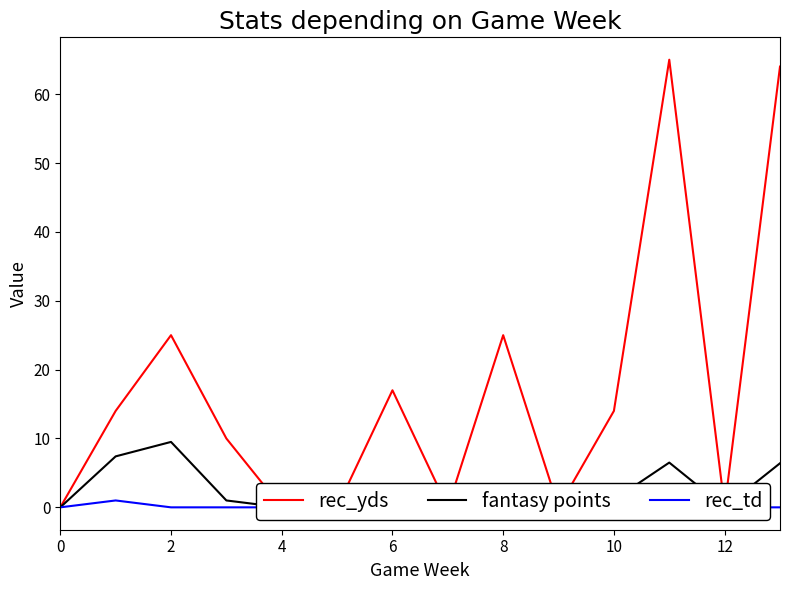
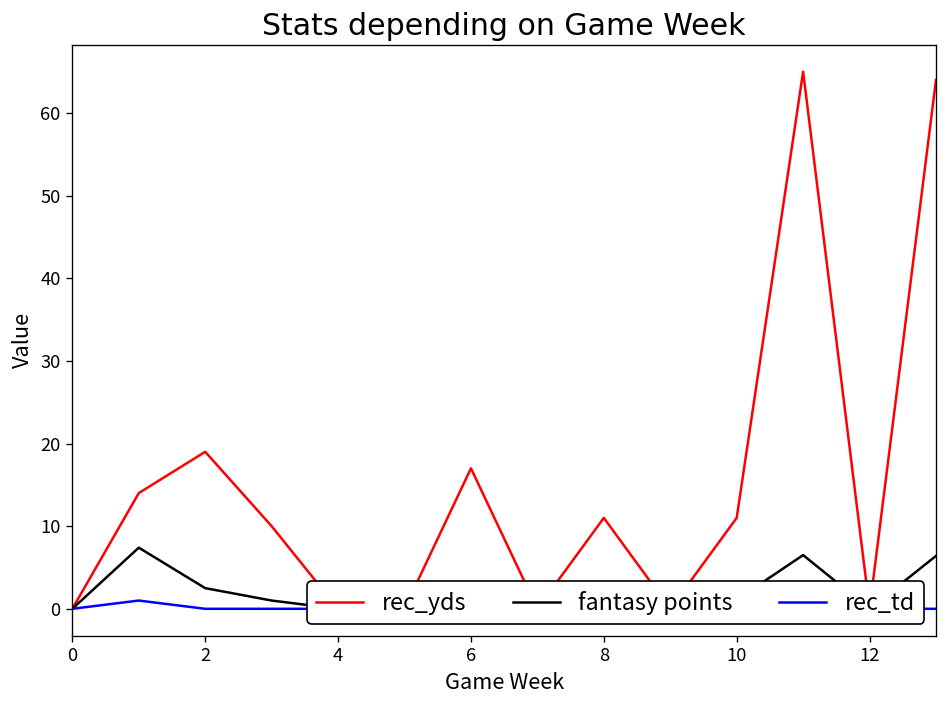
  {
    "rec_yds": {
-     "2": 25,
+     "2": 19,
      "6": 17,
-     "8": 25,
-     "10": 14
+     "8": 11,
+     "10": 11
    },
    "fantasy points": {
-     "2": 10
+     "2": 3
    },
    "rec_td": {
      "2": 0
    }
  }
